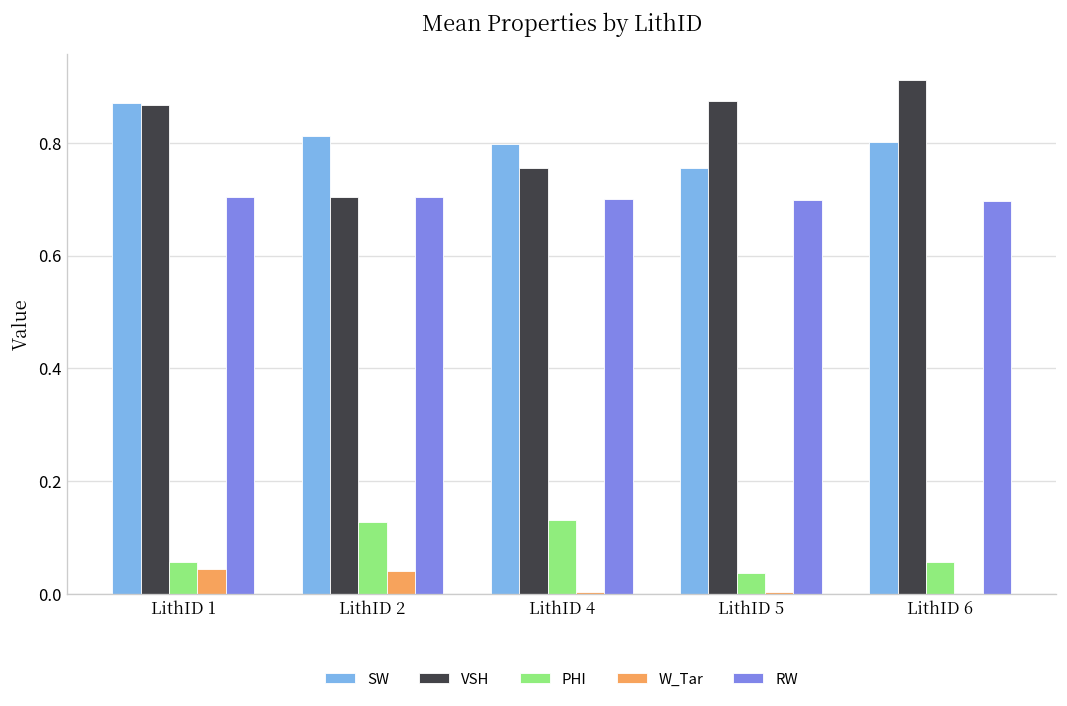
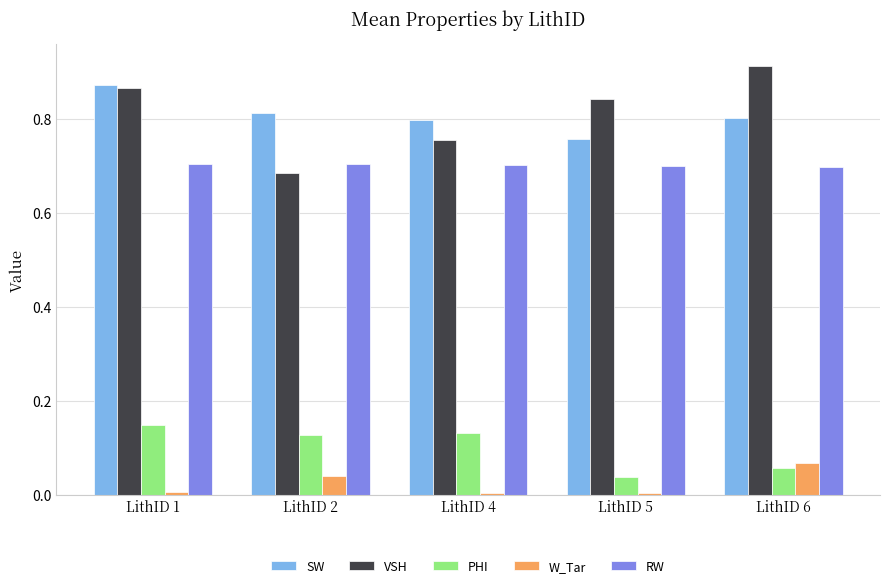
  {
    "VSH": {
      "LithID 1": 0.87,
-     "LithID 2": 0.70,
+     "LithID 2": 0.68,
      "LithID 4": 0.76,
-     "LithID 5": 0.87,
+     "LithID 5": 0.84,
      "LithID 6": 0.91
    },
    "PHI": {
-     "LithID 1": 0.06,
+     "LithID 1": 0.15,
      "LithID 2": 0.13,
      "LithID 4": 0.13,
      "LithID 5": 0.04,
      "LithID 6": 0.06
    },
    "W_Tar": {
-     "LithID 1": 0.04,
+     "LithID 1": 0.01,
      "LithID 2": 0.04,
-     "LithID 6": 0.00
+     "LithID 6": 0.07
    }
  }
